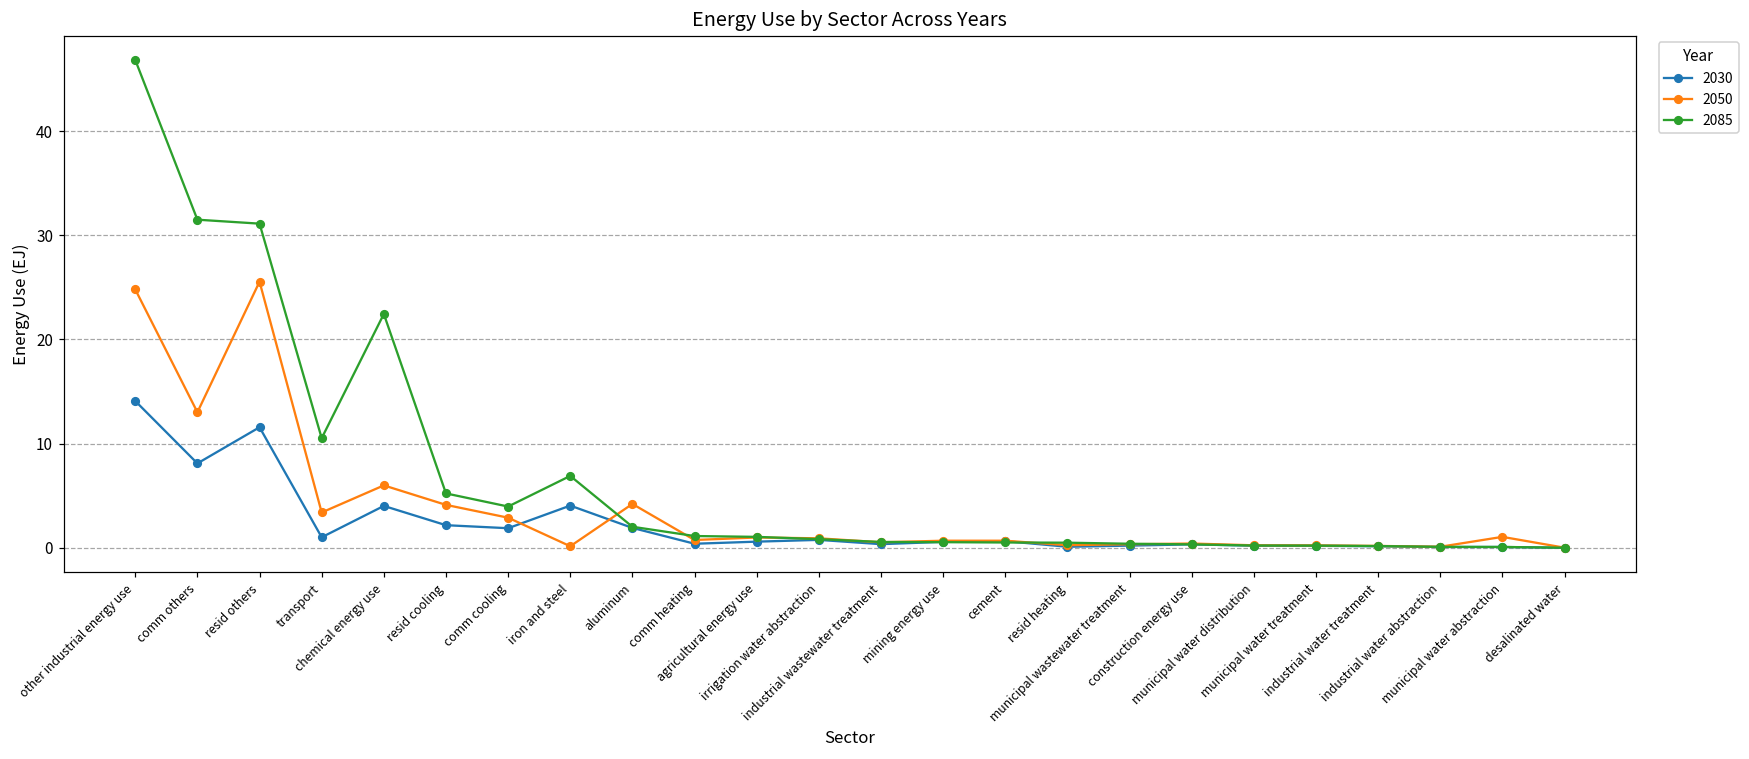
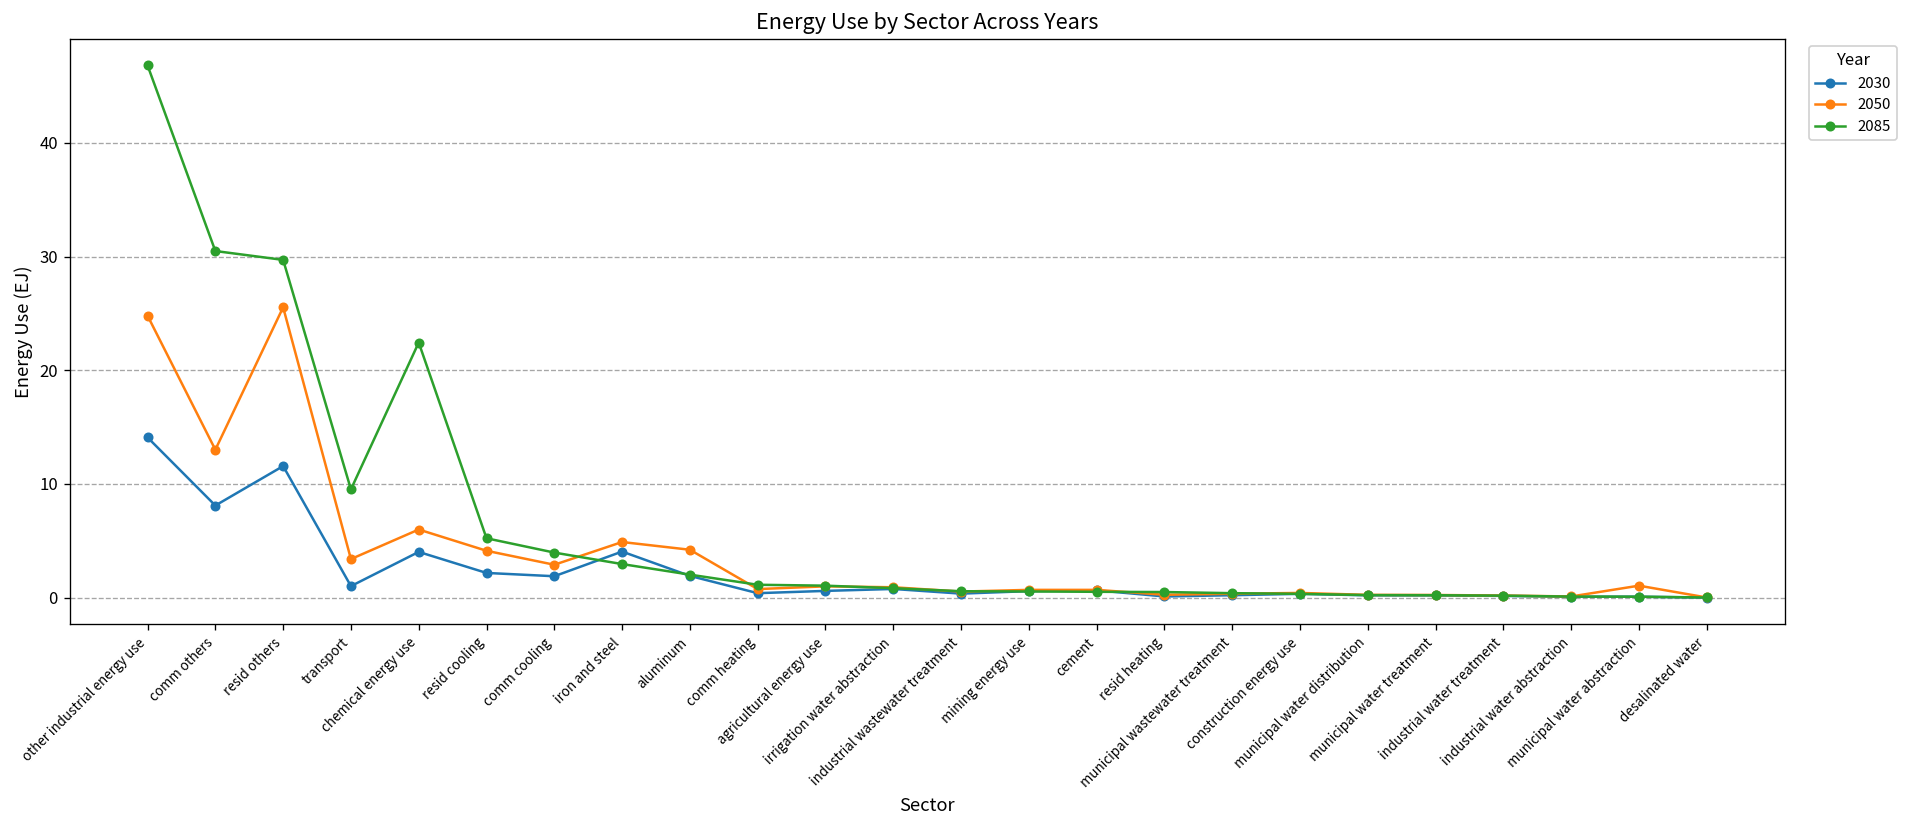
  {
    "2030": {
      "other industrial energy use": 14,
      "comm others": 8,
      "resid others": 12,
      "transport": 1,
      "chemical energy use": 4,
      "resid cooling": 2,
      "comm cooling": 2,
      "iron and steel": 4,
      "comm heating": 0,
      "agricultural energy use": 1
    },
    "2050": {
      "other industrial energy use": 25,
      "comm others": 13,
      "resid others": 26,
      "transport": 3,
      "chemical energy use": 6,
      "resid cooling": 4,
      "comm cooling": 3,
-     "iron and steel": 0,
+     "iron and steel": 5,
      "aluminum": 4,
      "comm heating": 1,
      "municipal water abstraction": 1
    },
    "2085": {
      "other industrial energy use": 47,
-     "comm others": 31,
-     "resid others": 31,
-     "transport": 11,
+     "comm others": 30,
+     "resid others": 30,
+     "transport": 10,
      "chemical energy use": 22,
      "resid cooling": 5,
      "comm cooling": 4,
-     "iron and steel": 7,
+     "iron and steel": 3,
      "comm heating": 1
    }
  }
